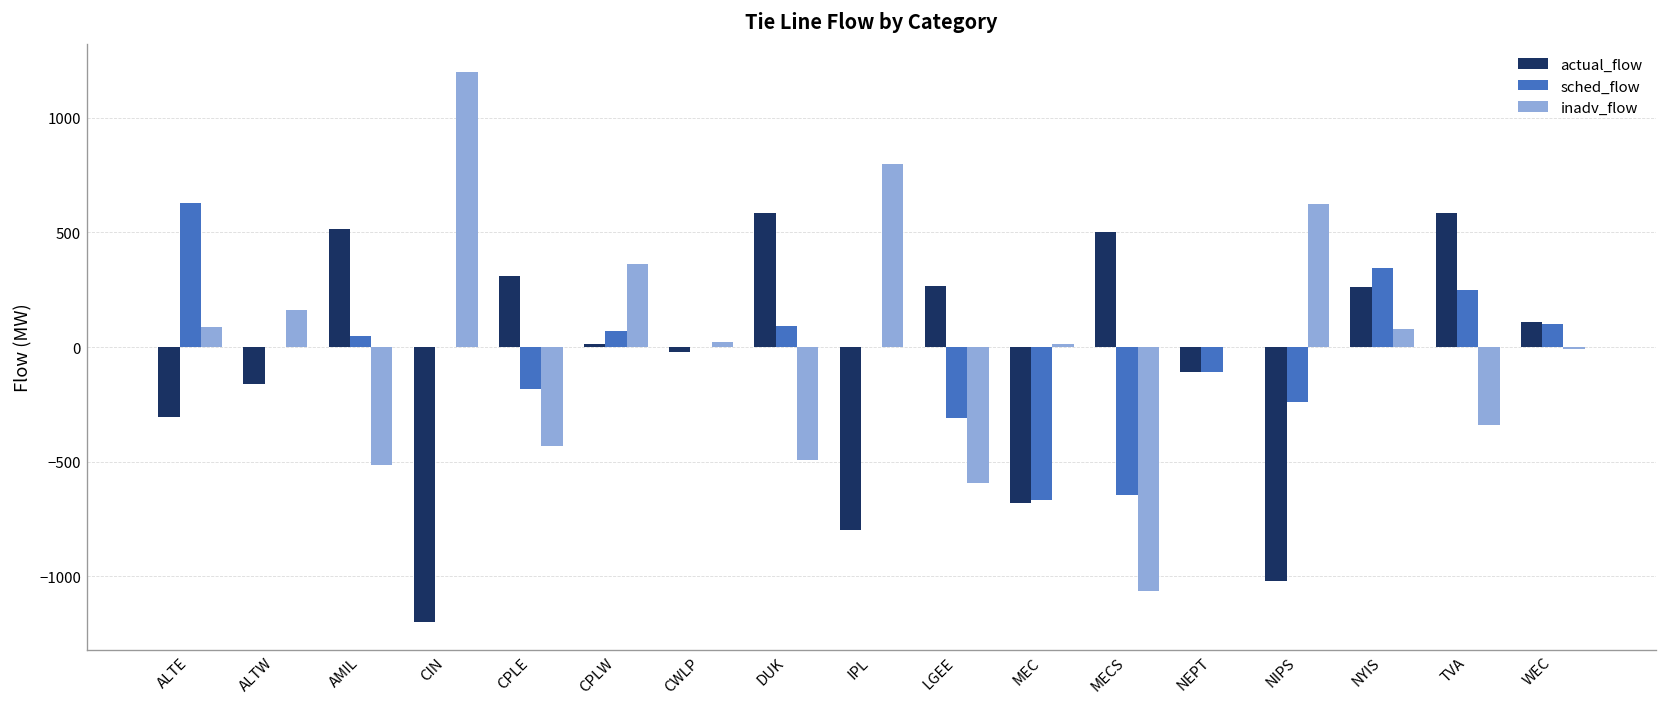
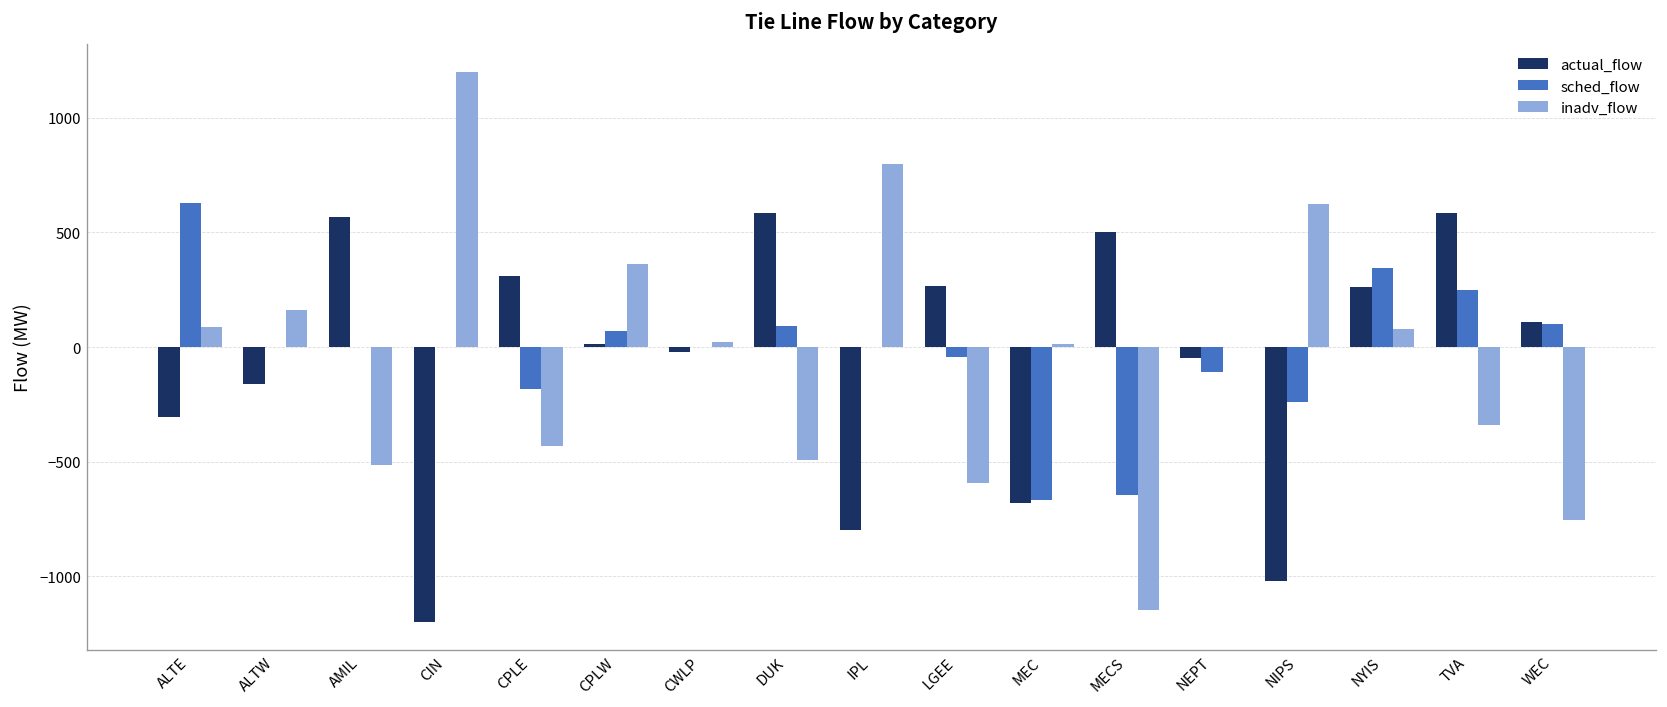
  {
    "actual_flow": {
      "ALTE": -310,
      "ALTW": -160,
-     "AMIL": 520,
+     "AMIL": 570,
      "CIN": -1200,
      "CPLE": 310,
      "CWLP": -20,
      "DUK": 580,
      "IPL": -800,
      "LGEE": 260,
      "MEC": -680,
      "MECS": 500,
-     "NEPT": -110,
+     "NEPT": -50,
      "NIPS": -1020,
      "NYIS": 260,
      "TVA": 590,
      "WEC": 110
    },
    "sched_flow": {
      "ALTE": 630,
      "ALTW": 0,
-     "AMIL": 50,
+     "AMIL": 0,
      "CIN": 0,
      "CPLE": -180,
      "CPLW": 70,
      "CWLP": 0,
      "DUK": 90,
      "IPL": 0,
-     "LGEE": -310,
+     "LGEE": -40,
      "MEC": -670,
      "MECS": -650,
      "NEPT": -110,
      "NIPS": -240,
      "NYIS": 340,
      "TVA": 250,
      "WEC": 100
    },
    "inadv_flow": {
      "ALTE": 90,
      "ALTW": 160,
      "AMIL": -520,
      "CIN": 1200,
      "CPLE": -430,
      "CPLW": 360,
      "CWLP": 20,
      "DUK": -490,
      "IPL": 800,
      "LGEE": -590,
-     "MECS": -1060,
+     "MECS": -1150,
      "NEPT": 0,
      "NIPS": 620,
      "NYIS": 80,
      "TVA": -340,
-     "WEC": -10
+     "WEC": -750
    }
  }
